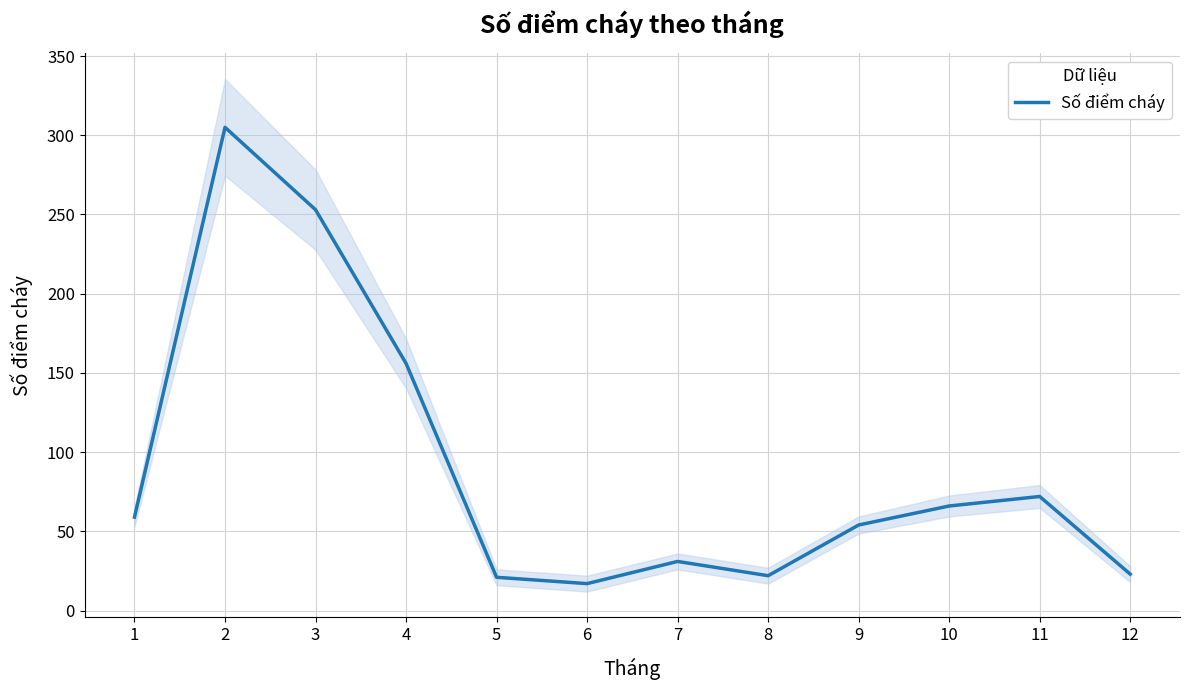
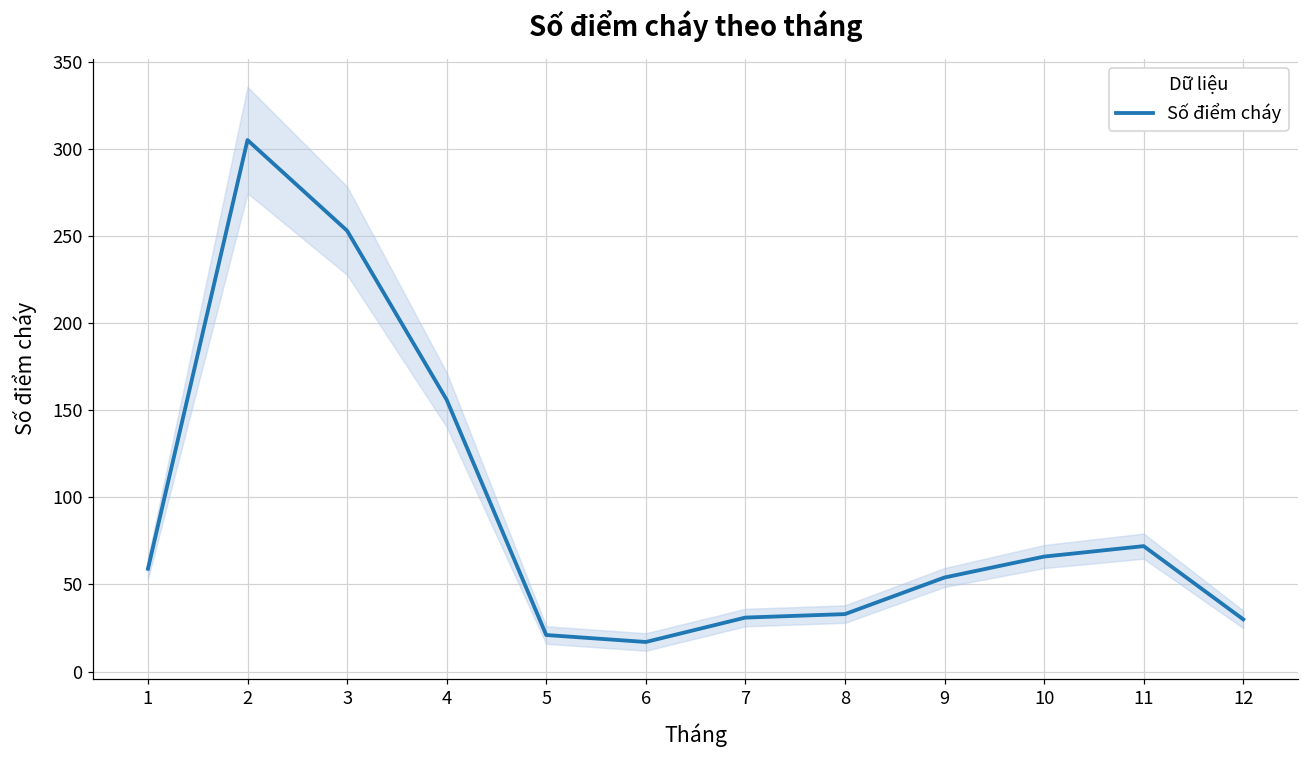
  {
    "Số điểm cháy": {
      "1": 59,
      "2": 305,
      "3": 253,
      "4": 156,
      "5": 21,
      "6": 17,
      "7": 31,
-     "8": 22,
+     "8": 33,
      "9": 54,
      "10": 66,
      "11": 72,
-     "12": 23
+     "12": 30
    }
  }
